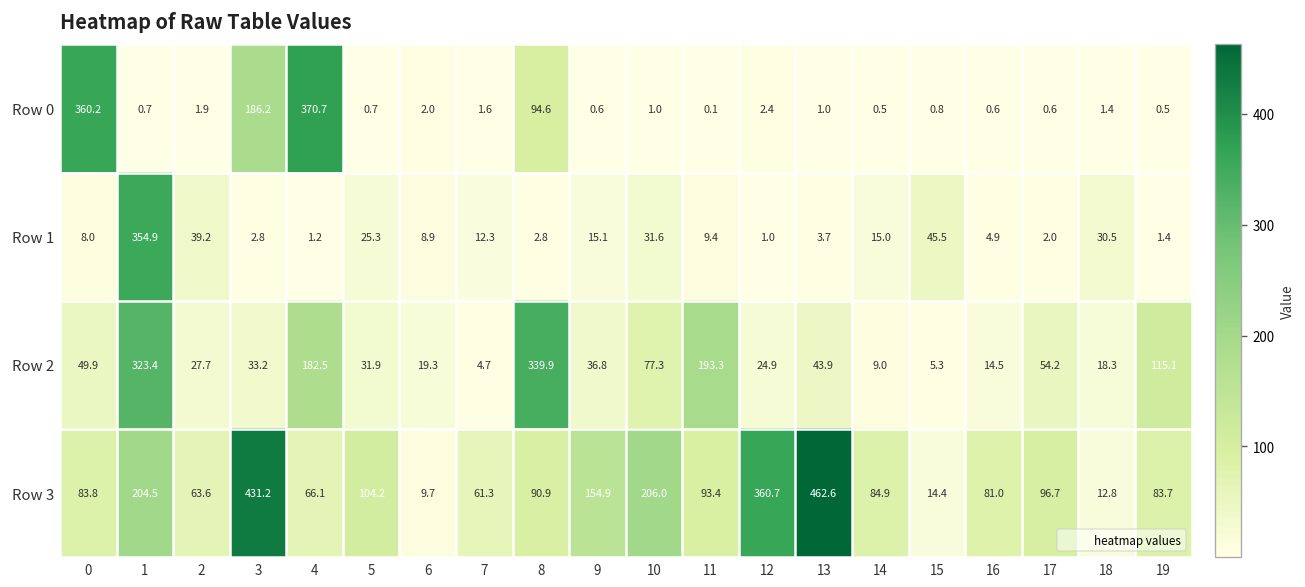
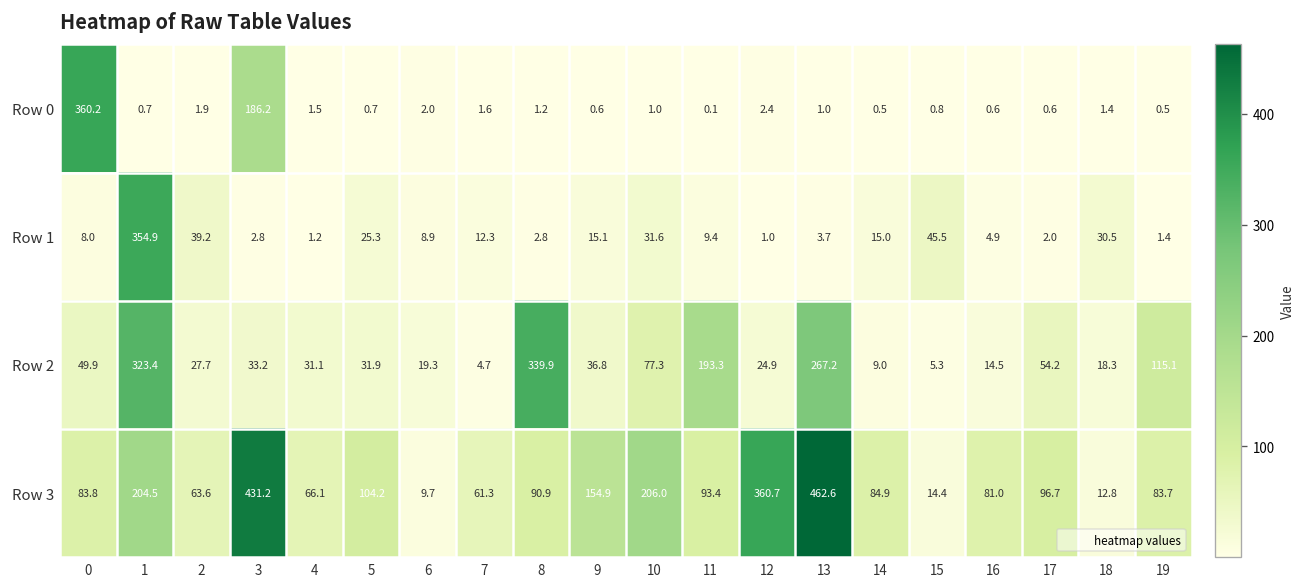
  {
    "Row 0": {
      "0": 360.2,
      "1": 0.7,
      "2": 1.9,
      "3": 186.2,
-     "4": 370.7,
+     "4": 1.5,
      "5": 0.7,
      "6": 2.0,
      "7": 1.6,
-     "8": 94.6,
+     "8": 1.2,
      "9": 0.6,
      "10": 1.0,
      "11": 0.1,
      "12": 2.4,
      "13": 1.0,
      "14": 0.5,
      "15": 0.8,
      "16": 0.6,
      "17": 0.6,
      "18": 1.4,
      "19": 0.5
    },
    "Row 1": {
      "0": 8.0,
      "1": 354.9,
      "2": 39.2,
      "3": 2.8,
      "4": 1.2,
      "5": 25.3,
      "6": 8.9,
      "7": 12.3,
      "8": 2.8,
      "9": 15.1,
      "10": 31.6,
      "11": 9.4,
      "12": 1.0,
      "13": 3.7,
      "14": 15.0,
      "15": 45.5,
      "16": 4.9,
      "17": 2.0,
      "18": 30.5,
      "19": 1.4
    },
    "Row 2": {
      "0": 49.9,
      "1": 323.4,
      "2": 27.7,
      "3": 33.2,
-     "4": 182.5,
+     "4": 31.1,
      "5": 31.9,
      "6": 19.3,
      "7": 4.7,
      "8": 339.9,
      "9": 36.8,
      "10": 77.3,
      "11": 193.3,
      "12": 24.9,
-     "13": 43.9,
+     "13": 267.2,
      "14": 9.0,
      "15": 5.3,
      "16": 14.5,
      "17": 54.2,
      "18": 18.3,
      "19": 115.1
    },
    "Row 3": {
      "0": 83.8,
      "1": 204.5,
      "2": 63.6,
      "3": 431.2,
      "4": 66.1,
      "5": 104.2,
      "6": 9.7,
      "7": 61.3,
      "8": 90.9,
      "9": 154.9,
      "10": 206.0,
      "11": 93.4,
      "12": 360.7,
      "13": 462.6,
      "14": 84.9,
      "15": 14.4,
      "16": 81.0,
      "17": 96.7,
      "18": 12.8,
      "19": 83.7
    }
  }
